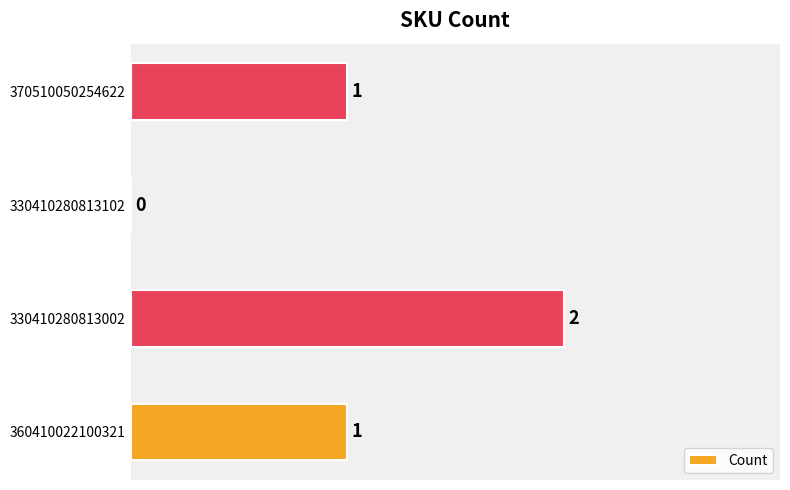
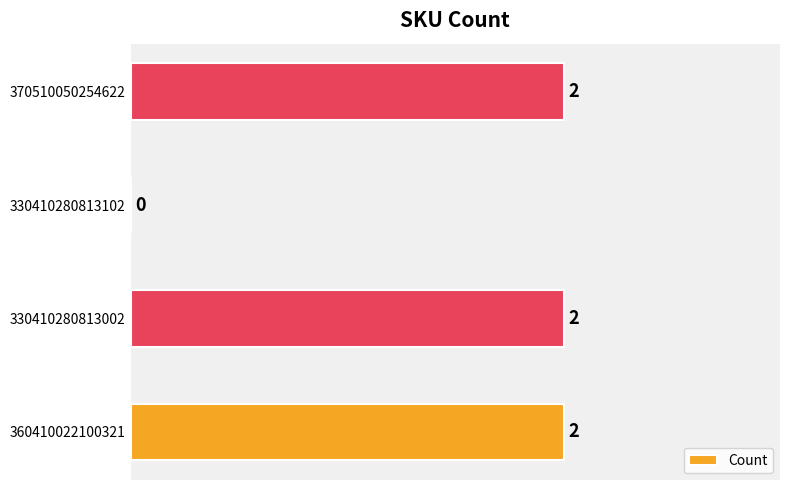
  {
-   "370510050254622": 1,
+   "370510050254622": 2,
    "330410280813102": 0,
    "330410280813002": 2,
-   "360410022100321": 1
+   "360410022100321": 2
  }
